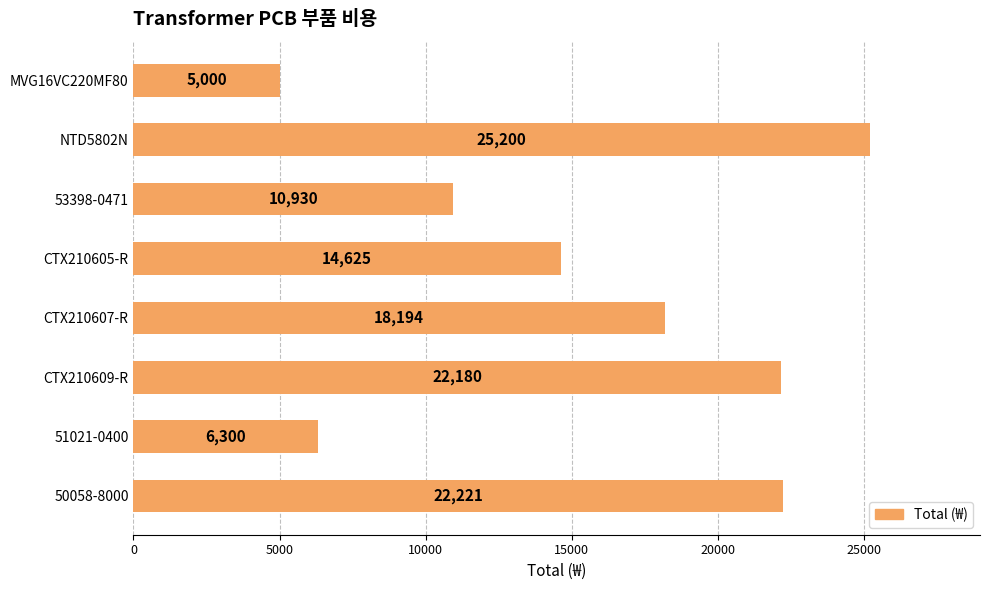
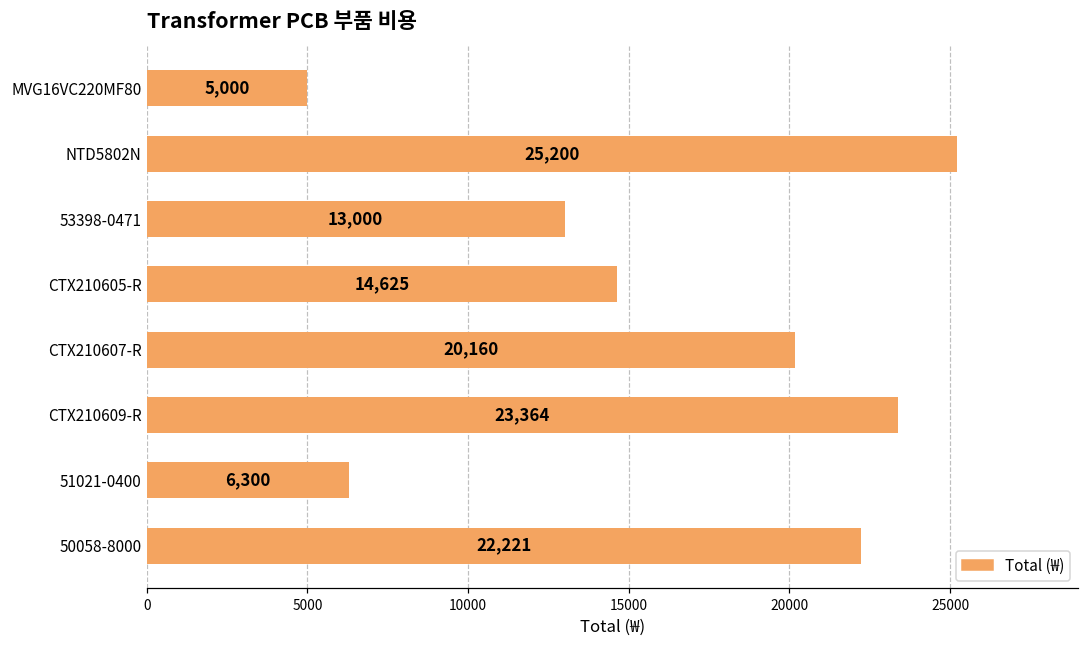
  {
    "MVG16VC220MF80": "5,000",
    "NTD5802N": "25,200",
-   "53398-0471": "10,930",
+   "53398-0471": "13,000",
    "CTX210605-R": "14,625",
-   "CTX210607-R": "18,194",
-   "CTX210609-R": "22,180",
+   "CTX210607-R": "20,160",
+   "CTX210609-R": "23,364",
    "51021-0400": "6,300",
    "50058-8000": "22,221"
  }
